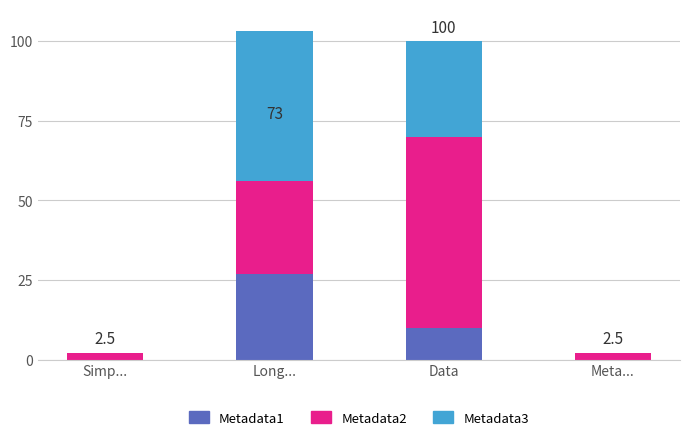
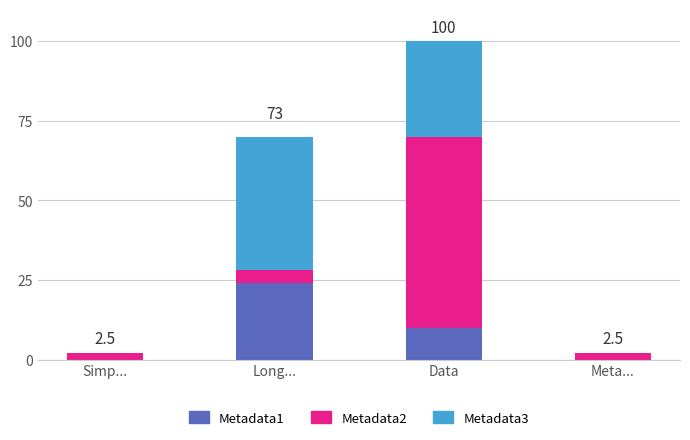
  {
    "Metadata1": {
      "Simp...": 0,
-     "Long...": 27,
+     "Long...": 24,
      "Data": 10,
      "Meta...": 0
    },
    "Metadata2": {
-     "Long...": 29,
+     "Long...": 4,
      "Data": 60
    },
    "Metadata3": {
-     "Long...": 47
+     "Long...": 42
    }
  }
